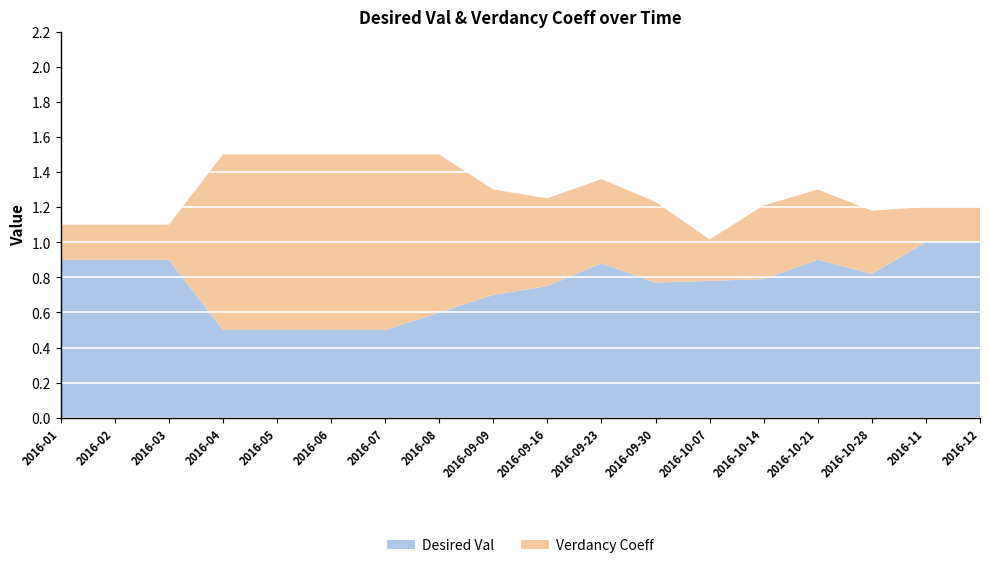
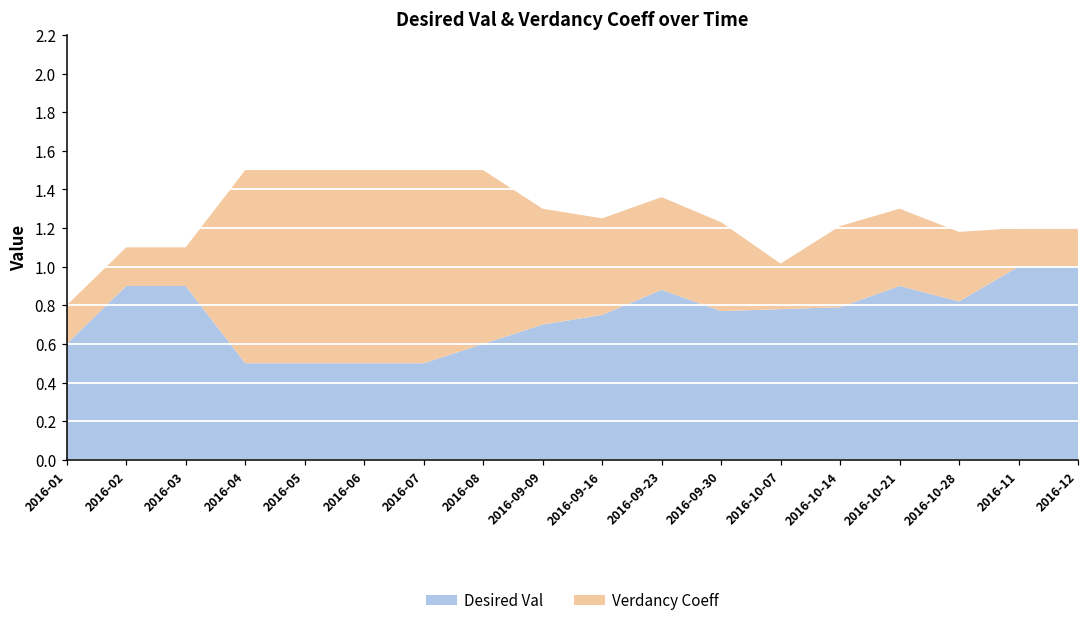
  {
    "Desired Val": {
-     "2016-01": 0.9
+     "2016-01": 0.6
    },
    "Verdancy Coeff": {
      "2016-01": 0.2,
      "2016-02": 0.2,
      "2016-03": 0.2,
      "2016-04": 1.0,
      "2016-05": 1.0,
      "2016-06": 1.0,
      "2016-07": 1.0,
      "2016-08": 0.9,
      "2016-09-09": 0.6,
      "2016-09-16": 0.5,
      "2016-09-23": 0.48,
      "2016-09-30": 0.46,
      "2016-10-07": 0.24,
      "2016-10-14": 0.42,
      "2016-10-21": 0.4,
      "2016-10-28": 0.36,
      "2016-11": 0.2,
      "2016-12": 0.2
    }
  }
